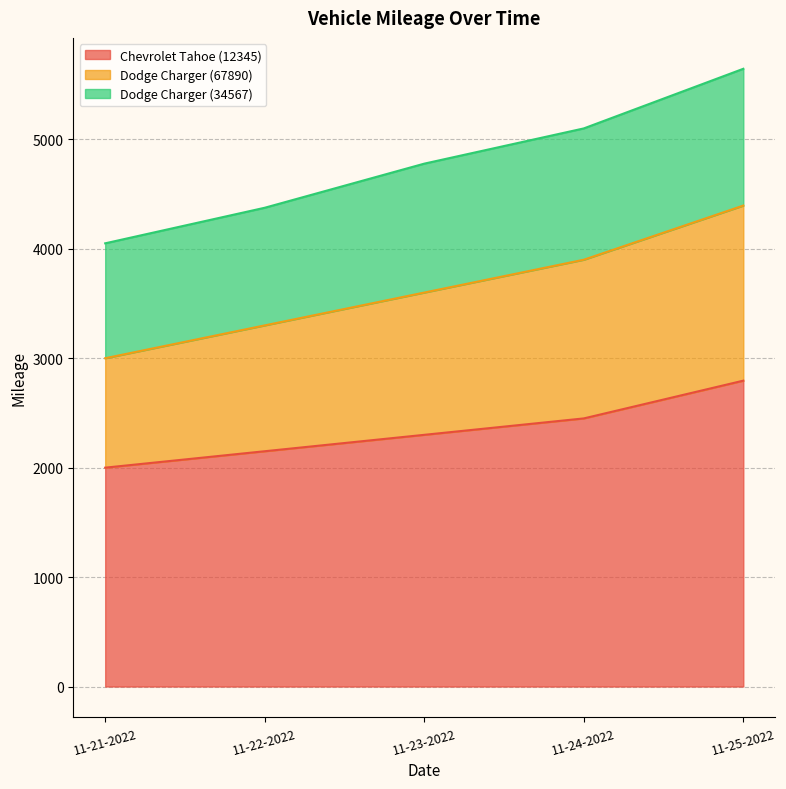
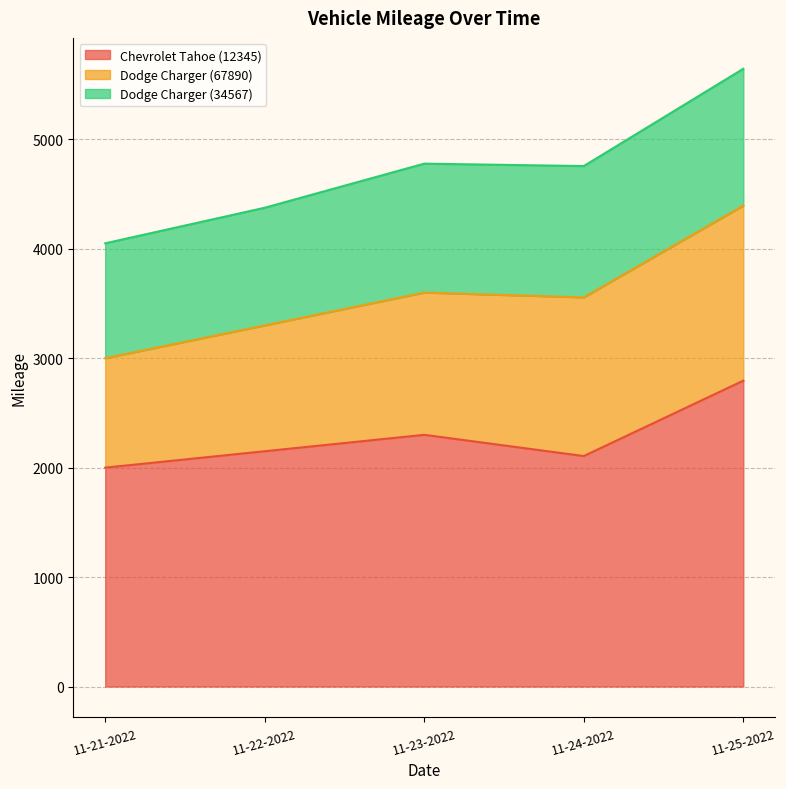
  {
    "Chevrolet Tahoe (12345)": {
      "11-21-2022": 2000,
      "11-22-2022": 2150,
      "11-23-2022": 2300,
-     "11-24-2022": 2450,
+     "11-24-2022": 2110,
      "11-25-2022": 2800
    },
    "Dodge Charger (67890)": {
      "11-21-2022": 1000,
      "11-22-2022": 1150,
      "11-23-2022": 1300,
      "11-24-2022": 1450,
      "11-25-2022": 1600
    },
    "Dodge Charger (34567)": {
      "11-21-2022": 1050,
      "11-22-2022": 1080,
      "11-23-2022": 1180,
      "11-24-2022": 1200,
      "11-25-2022": 1250
    }
  }
